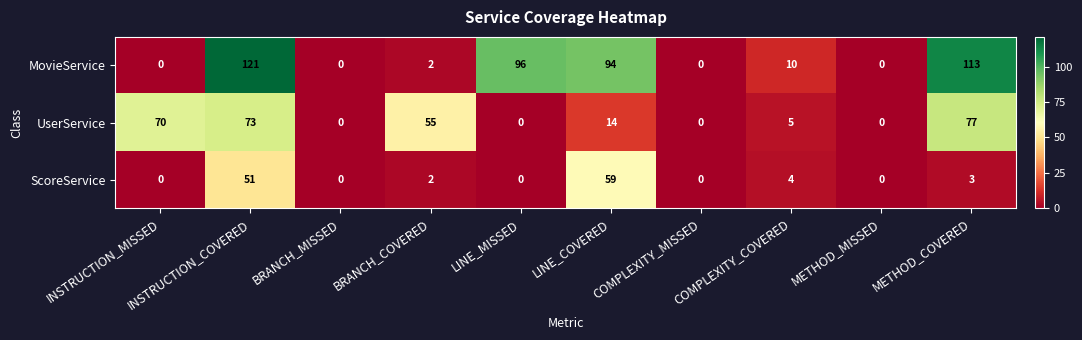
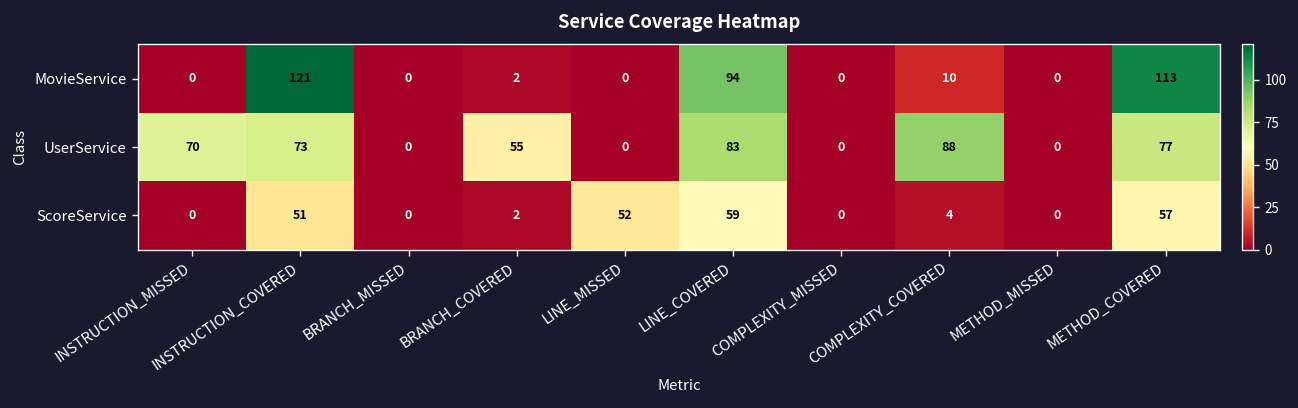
  {
    "MovieService": {
      "INSTRUCTION_MISSED": 0,
      "INSTRUCTION_COVERED": 121,
      "BRANCH_MISSED": 0,
      "BRANCH_COVERED": 2,
-     "LINE_MISSED": 96,
+     "LINE_MISSED": 0,
      "LINE_COVERED": 94,
      "COMPLEXITY_MISSED": 0,
      "COMPLEXITY_COVERED": 10,
      "METHOD_MISSED": 0,
      "METHOD_COVERED": 113
    },
    "UserService": {
      "INSTRUCTION_MISSED": 70,
      "INSTRUCTION_COVERED": 73,
      "BRANCH_MISSED": 0,
      "BRANCH_COVERED": 55,
      "LINE_MISSED": 0,
-     "LINE_COVERED": 14,
+     "LINE_COVERED": 83,
      "COMPLEXITY_MISSED": 0,
-     "COMPLEXITY_COVERED": 5,
+     "COMPLEXITY_COVERED": 88,
      "METHOD_MISSED": 0,
      "METHOD_COVERED": 77
    },
    "ScoreService": {
      "INSTRUCTION_MISSED": 0,
      "INSTRUCTION_COVERED": 51,
      "BRANCH_MISSED": 0,
      "BRANCH_COVERED": 2,
-     "LINE_MISSED": 0,
+     "LINE_MISSED": 52,
      "LINE_COVERED": 59,
      "COMPLEXITY_MISSED": 0,
      "COMPLEXITY_COVERED": 4,
      "METHOD_MISSED": 0,
-     "METHOD_COVERED": 3
+     "METHOD_COVERED": 57
    }
  }
